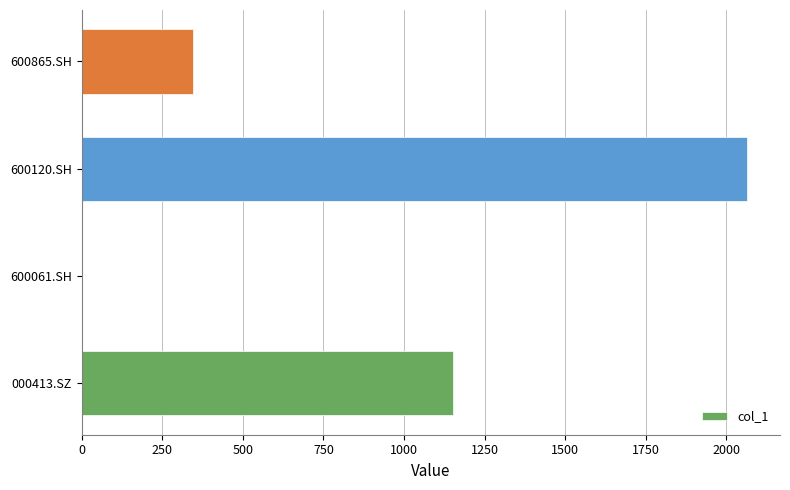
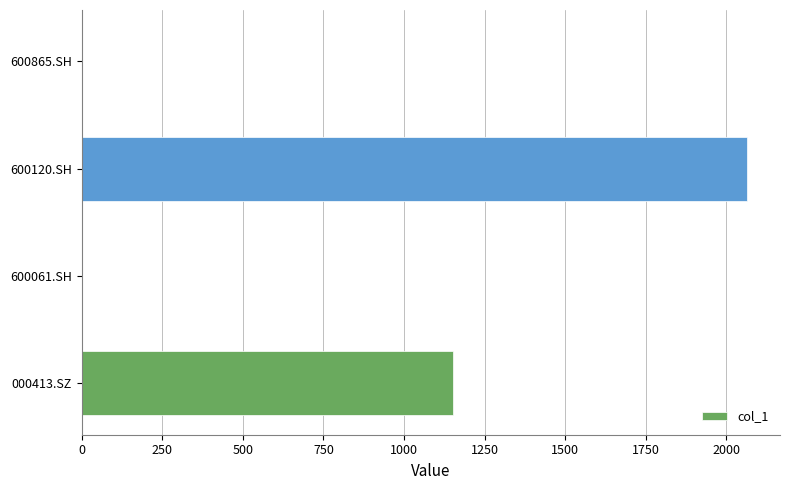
  {
-   "600865.SH": 350,
+   "600865.SH": 0,
    "600120.SH": 2060,
    "000413.SZ": 1150
  }
